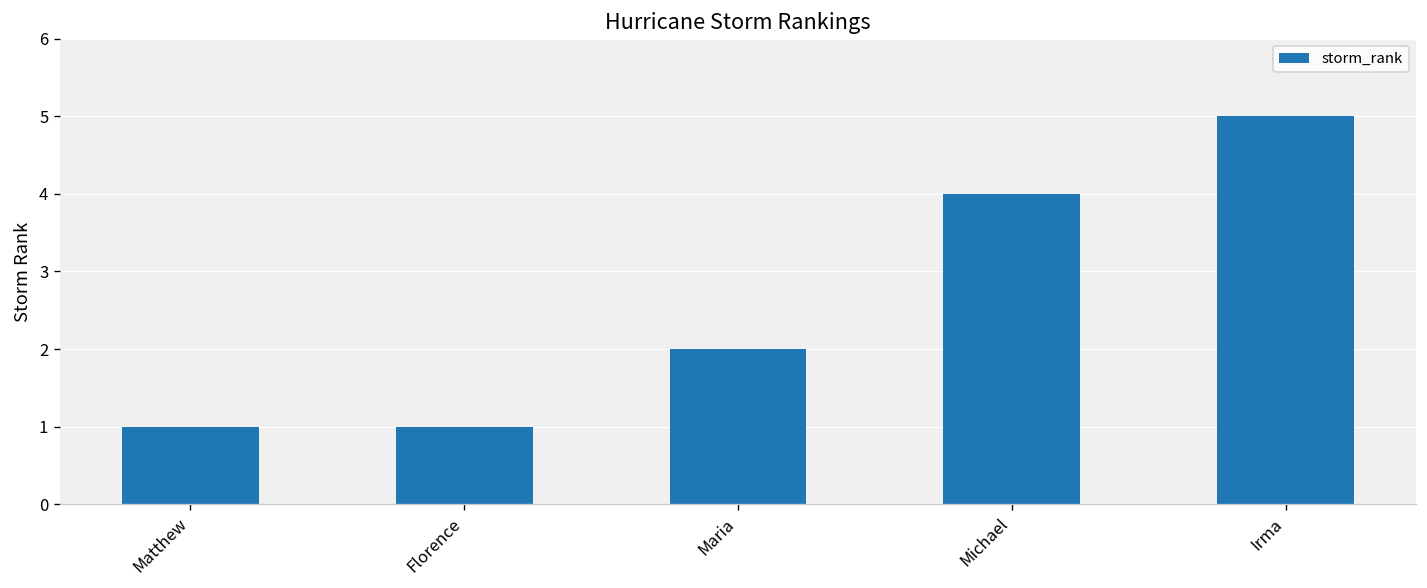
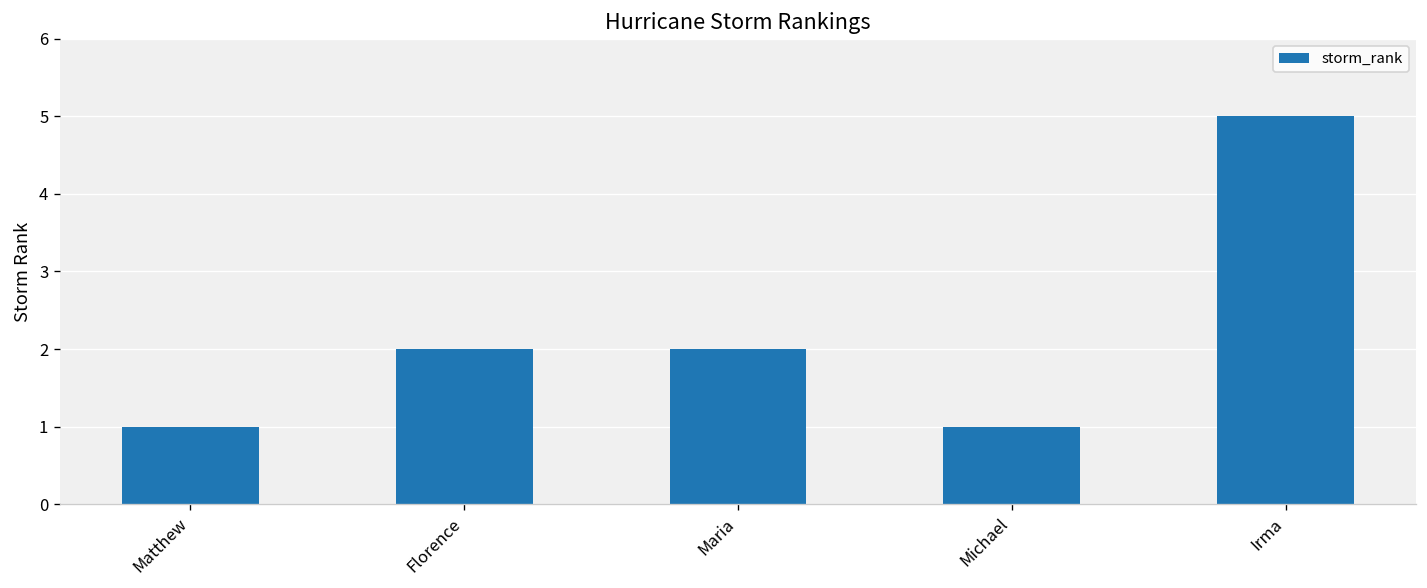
  {
    "Matthew": 1,
-   "Florence": 1,
+   "Florence": 2,
    "Maria": 2,
-   "Michael": 4,
+   "Michael": 1,
    "Irma": 5
  }
